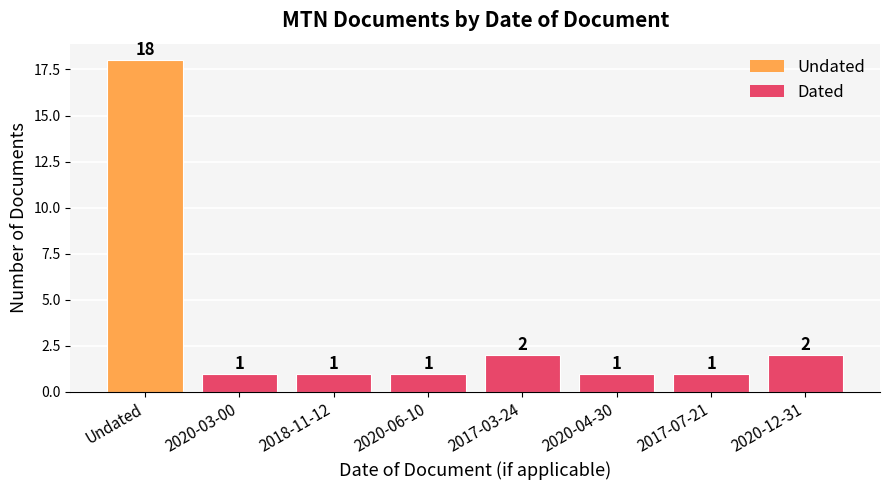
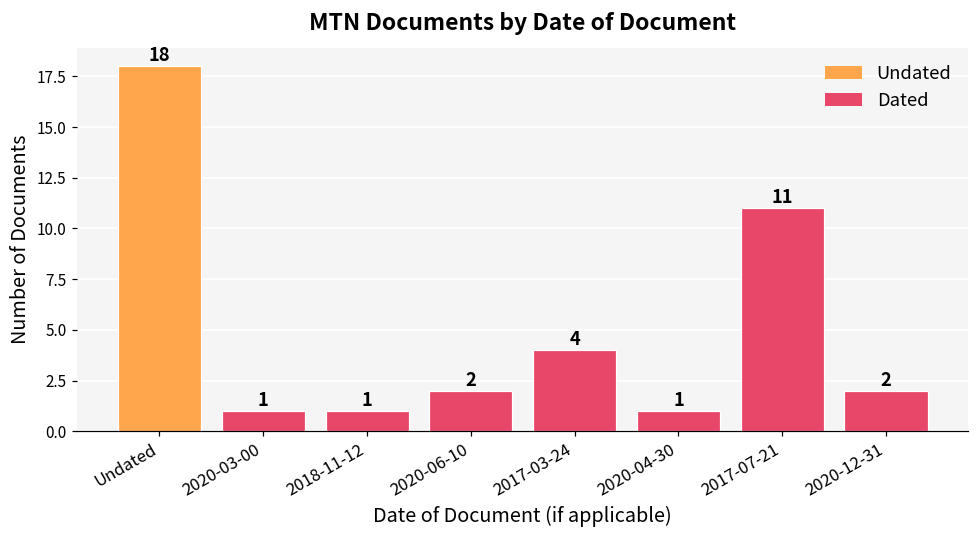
  {
    "Undated": 18,
    "2020-03-00": 1,
    "2018-11-12": 1,
-   "2020-06-10": 1,
-   "2017-03-24": 2,
+   "2020-06-10": 2,
+   "2017-03-24": 4,
    "2020-04-30": 1,
-   "2017-07-21": 1,
+   "2017-07-21": 11,
    "2020-12-31": 2
  }
